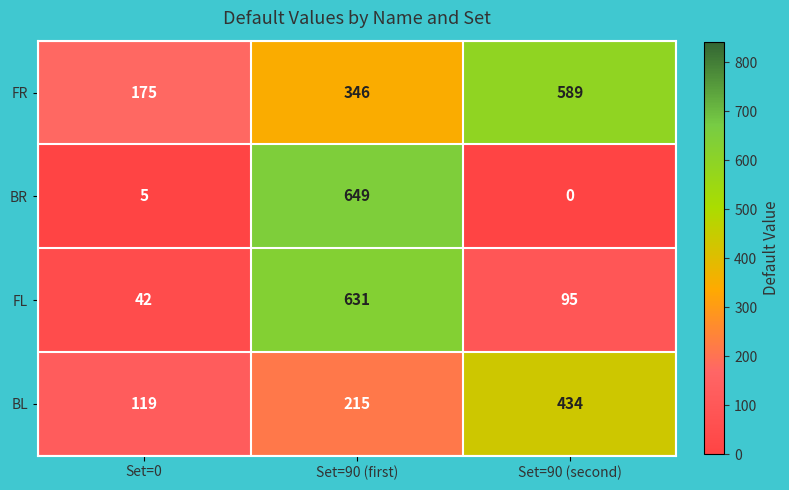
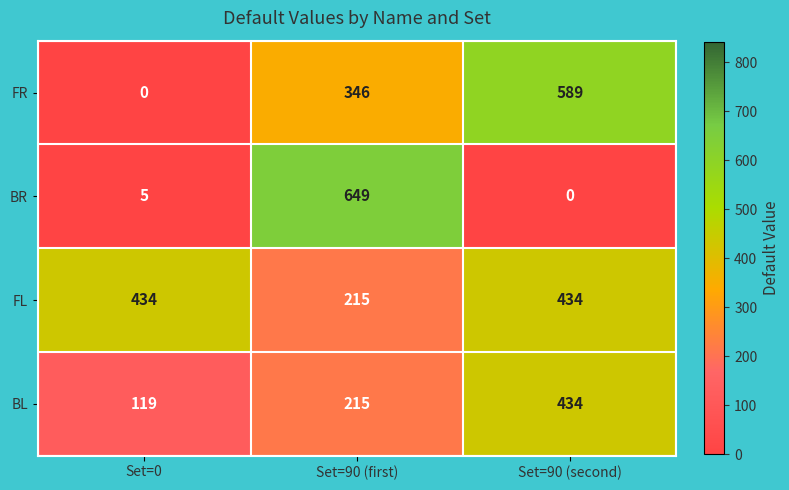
  {
    "FR": {
-     "Set=0": 175,
+     "Set=0": 0,
      "Set=90 (first)": 346,
      "Set=90 (second)": 589
    },
    "BR": {
      "Set=0": 5,
      "Set=90 (first)": 649,
      "Set=90 (second)": 0
    },
    "FL": {
-     "Set=0": 42,
-     "Set=90 (first)": 631,
-     "Set=90 (second)": 95
+     "Set=0": 434,
+     "Set=90 (first)": 215,
+     "Set=90 (second)": 434
    },
    "BL": {
      "Set=0": 119,
      "Set=90 (first)": 215,
      "Set=90 (second)": 434
    }
  }
